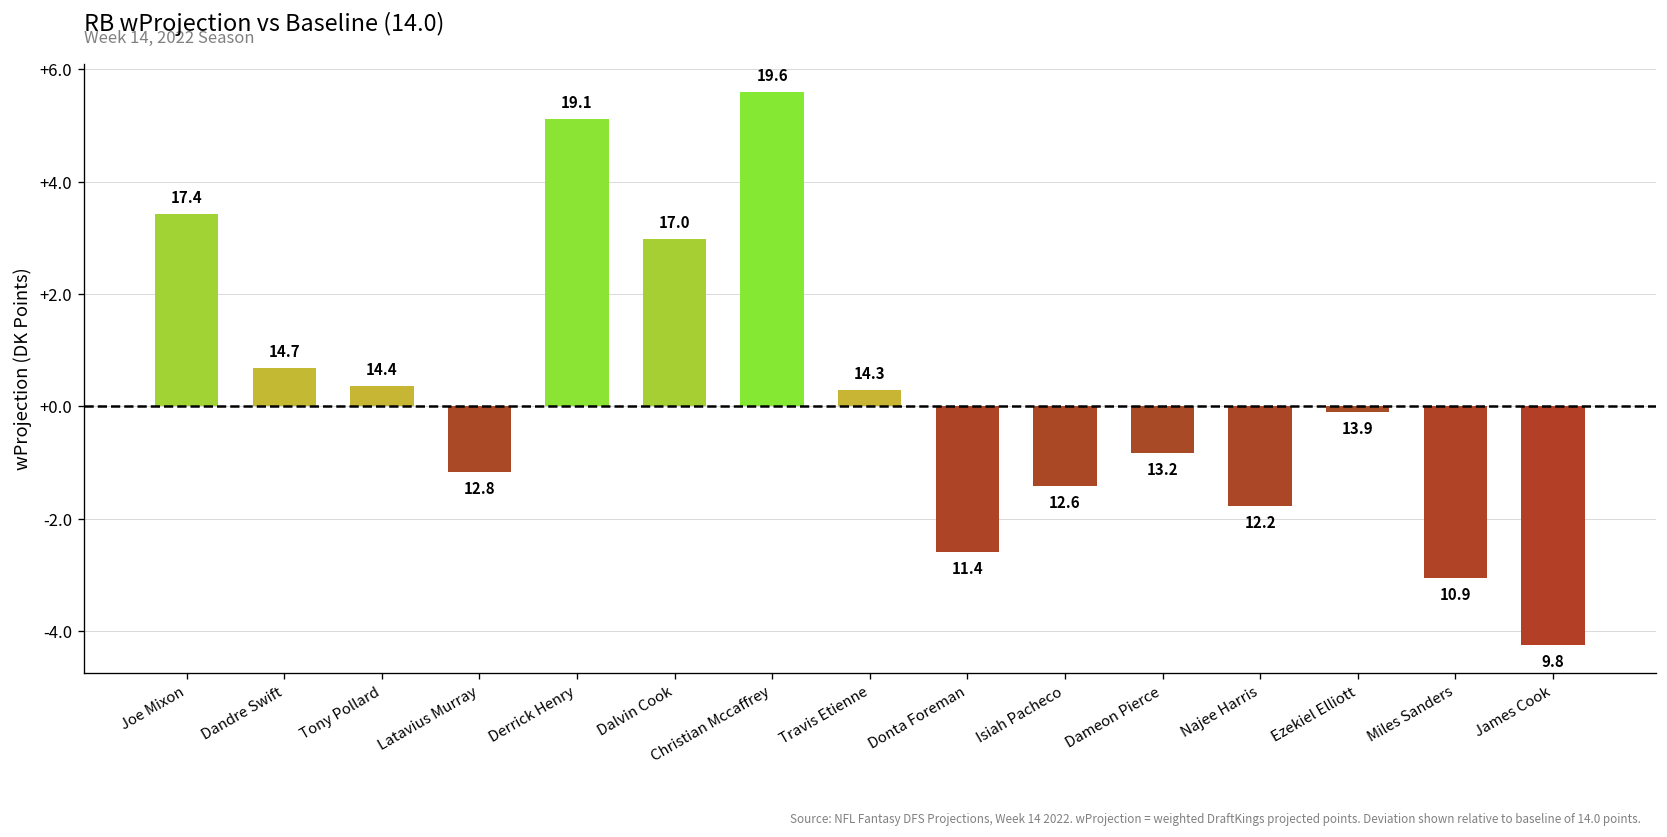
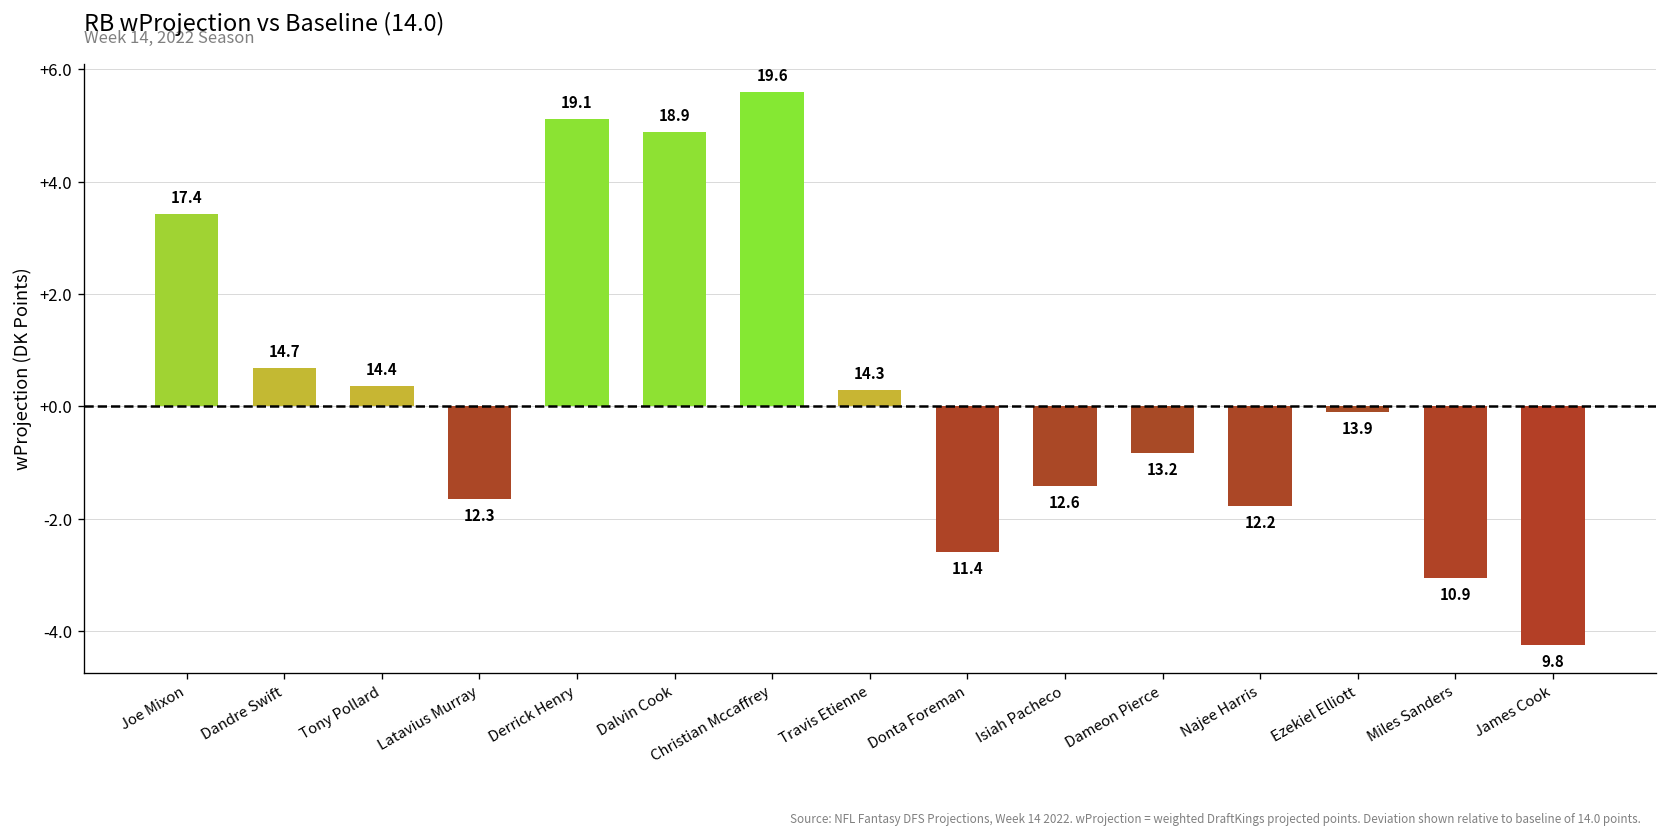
  {
-   "Latavius Murray": 12.8,
-   "Dalvin Cook": 17.0
+   "Latavius Murray": 12.3,
+   "Dalvin Cook": 18.9
  }
